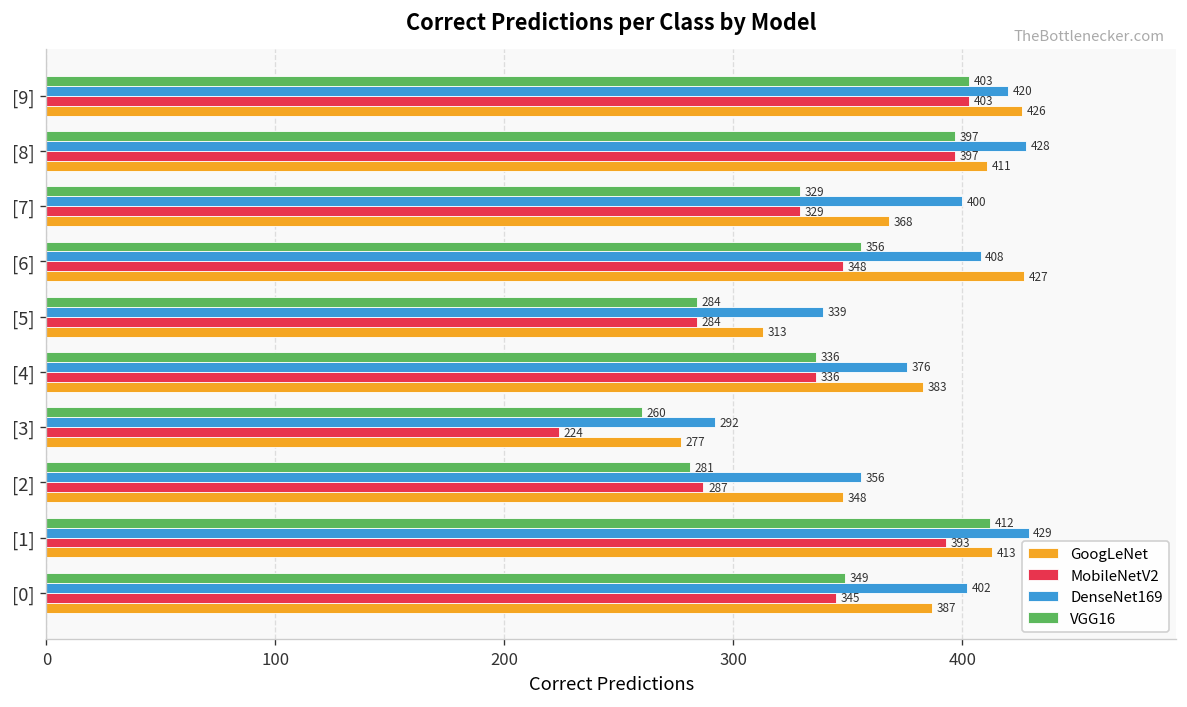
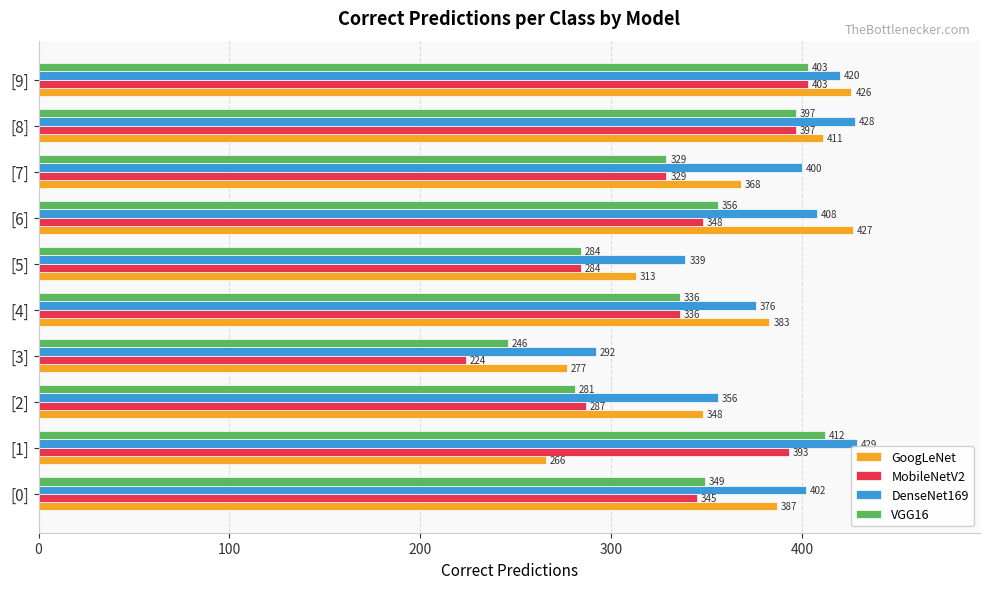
  {
    "GoogLeNet": {
      "[9]": 426,
      "[8]": 411,
      "[7]": 368,
      "[6]": 427,
      "[5]": 313,
      "[4]": 383,
      "[3]": 277,
      "[2]": 348,
-     "[1]": 413,
+     "[1]": 266,
      "[0]": 387
    },
    "MobileNetV2": {
      "[9]": 403,
      "[8]": 397,
      "[7]": 329,
      "[6]": 348,
      "[5]": 284,
      "[4]": 336,
      "[3]": 224,
      "[2]": 287,
      "[1]": 393,
      "[0]": 345
    },
    "DenseNet169": {
      "[9]": 420,
      "[8]": 428,
      "[7]": 400,
      "[6]": 408,
      "[5]": 339,
      "[4]": 376,
      "[3]": 292,
      "[2]": 356,
      "[0]": 402
    },
    "VGG16": {
      "[9]": 403,
      "[8]": 397,
      "[7]": 329,
      "[6]": 356,
      "[5]": 284,
      "[4]": 336,
-     "[3]": 260,
+     "[3]": 246,
      "[2]": 281,
      "[1]": 412,
      "[0]": 349
    }
  }
